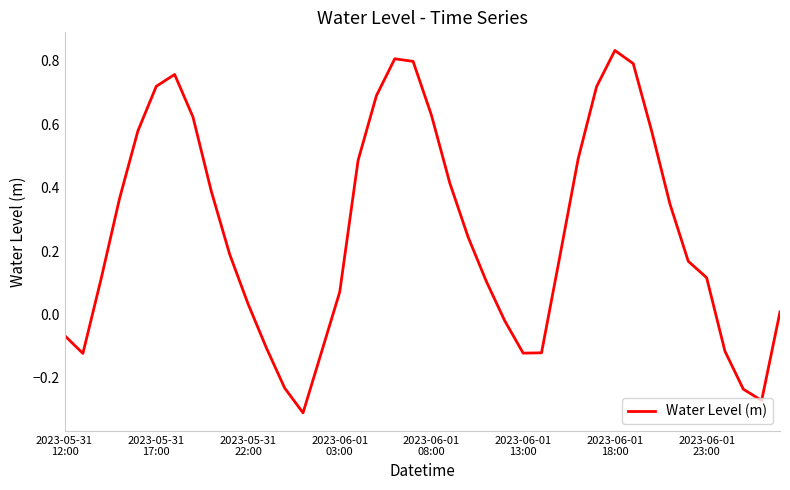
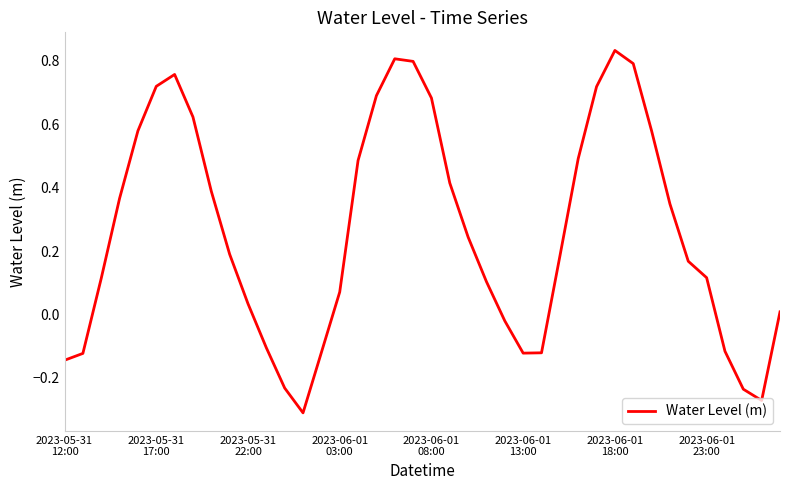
  {
-   "2023-05-31 12:00": -0.07,
+   "2023-05-31 12:00": -0.14,
    "2023-05-31 17:00": 0.72,
    "2023-05-31 22:00": 0.03,
    "2023-06-01 03:00": 0.07,
-   "2023-06-01 08:00": 0.63,
+   "2023-06-01 08:00": 0.68,
    "2023-06-01 13:00": -0.12,
    "2023-06-01 18:00": 0.83,
    "2023-06-01 23:00": 0.12
  }
